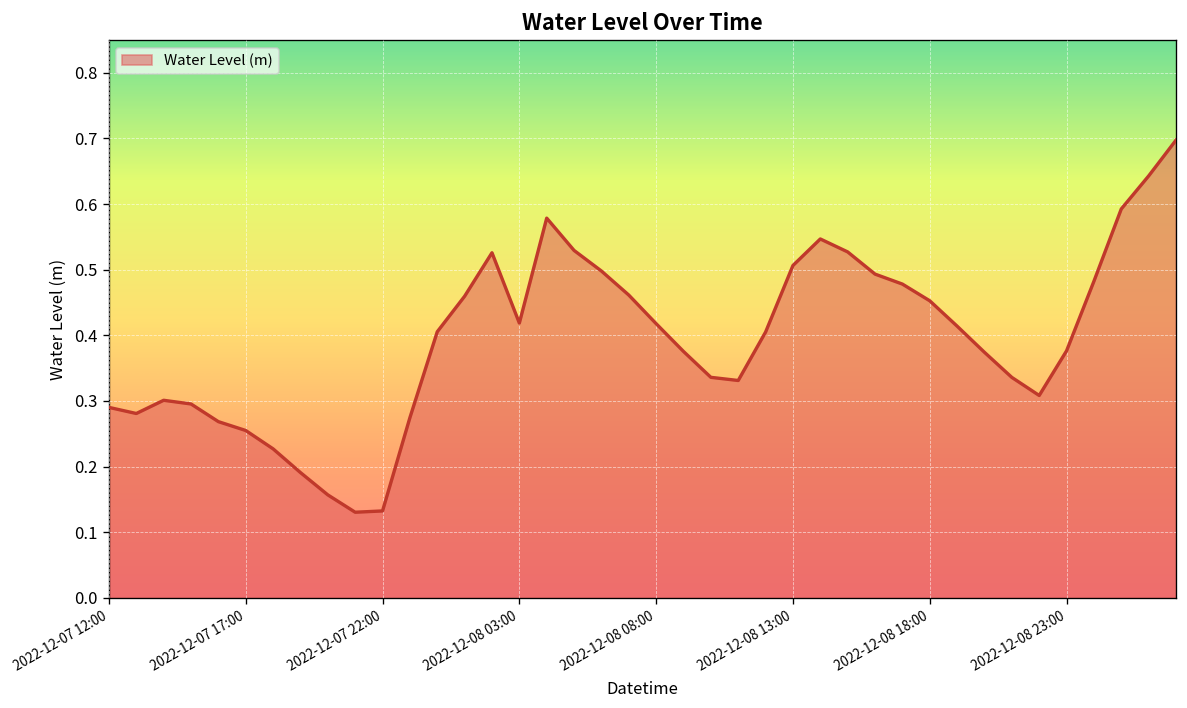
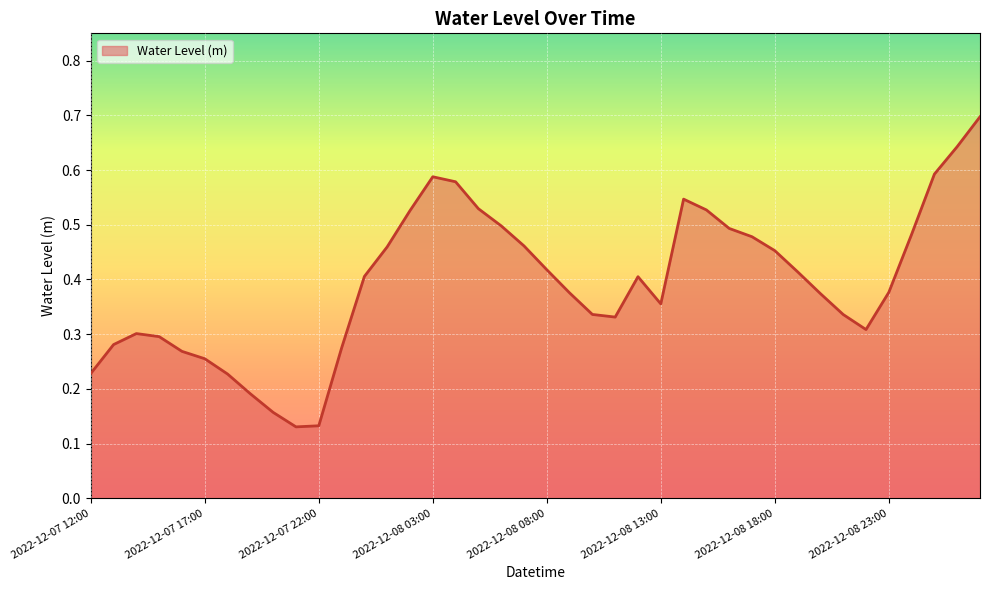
  {
-   "2022-12-07 12:00": 0.29,
+   "2022-12-07 12:00": 0.23,
    "2022-12-07 17:00": 0.26,
    "2022-12-07 22:00": 0.13,
-   "2022-12-08 03:00": 0.42,
+   "2022-12-08 03:00": 0.59,
    "2022-12-08 08:00": 0.42,
-   "2022-12-08 13:00": 0.51,
+   "2022-12-08 13:00": 0.36,
    "2022-12-08 18:00": 0.45,
    "2022-12-08 23:00": 0.38
  }
